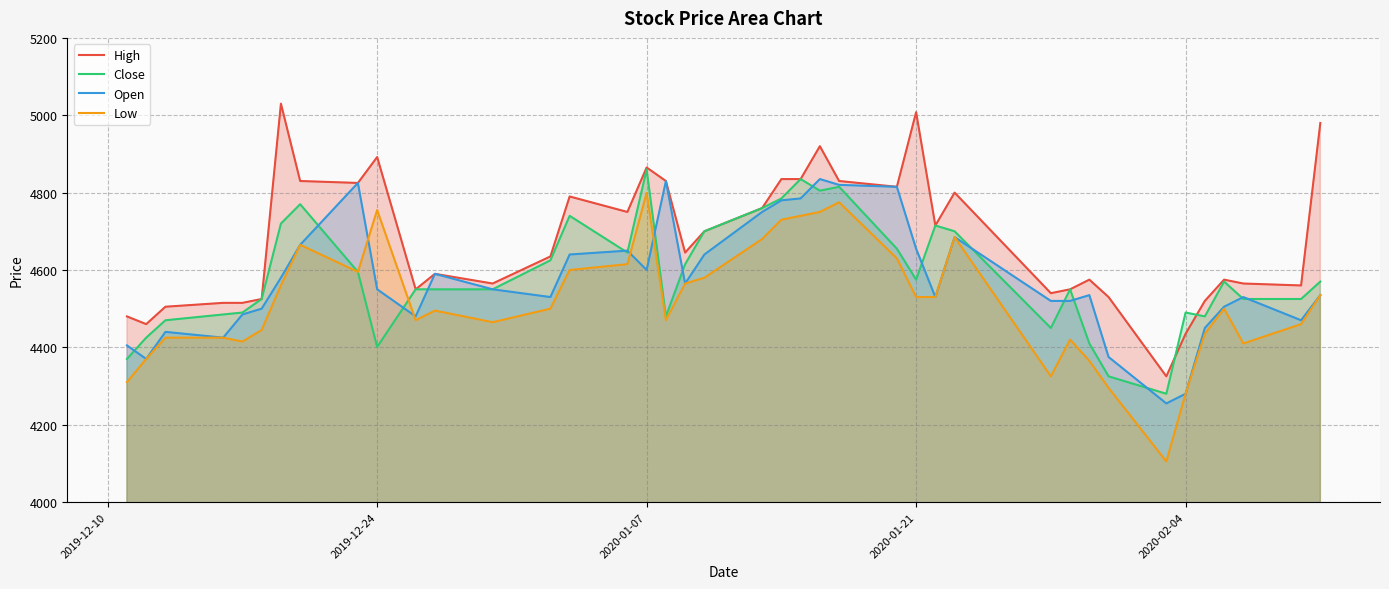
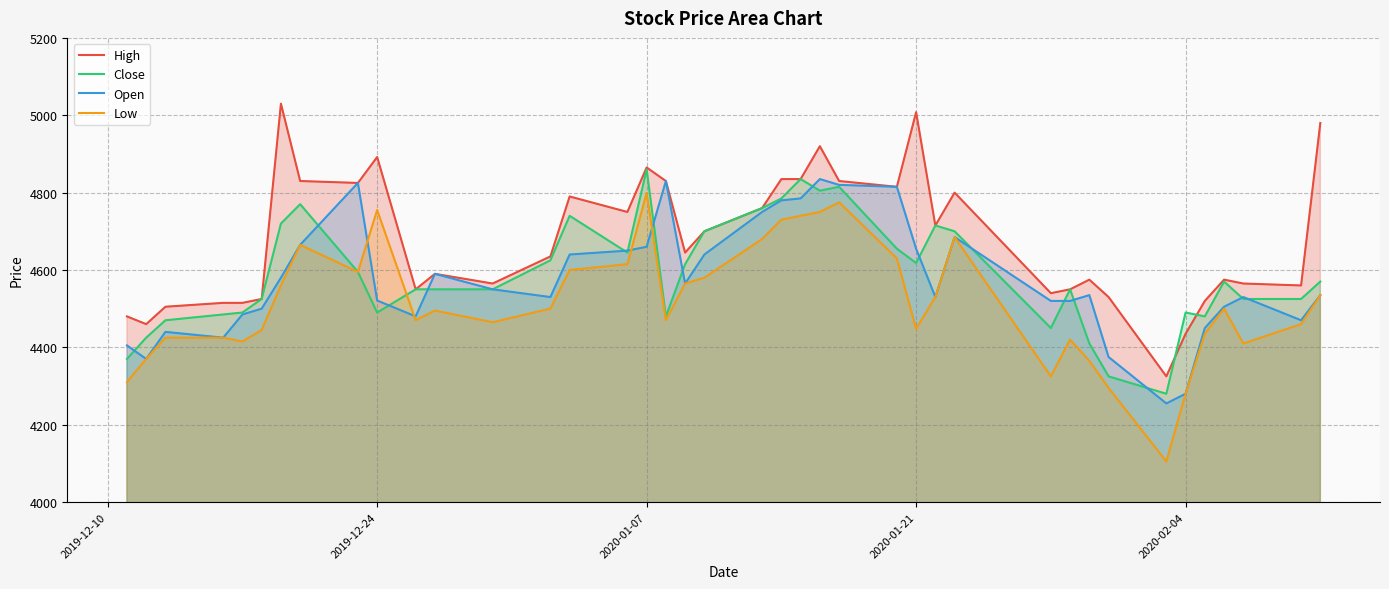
  {
    "High": {
      "2019-12-24": 4890,
      "2020-01-21": 5010,
      "2020-02-04": 4440
    },
    "Close": {
-     "2019-12-24": 4400,
-     "2020-01-21": 4580,
+     "2019-12-24": 4490,
+     "2020-01-21": 4620,
      "2020-02-04": 4490
    },
    "Open": {
-     "2019-12-24": 4550,
-     "2020-01-07": 4600,
+     "2019-12-24": 4520,
+     "2020-01-07": 4660,
      "2020-01-21": 4660
    },
    "Low": {
      "2019-12-24": 4760,
      "2020-01-07": 4800,
-     "2020-01-21": 4530
+     "2020-01-21": 4450
    }
  }
